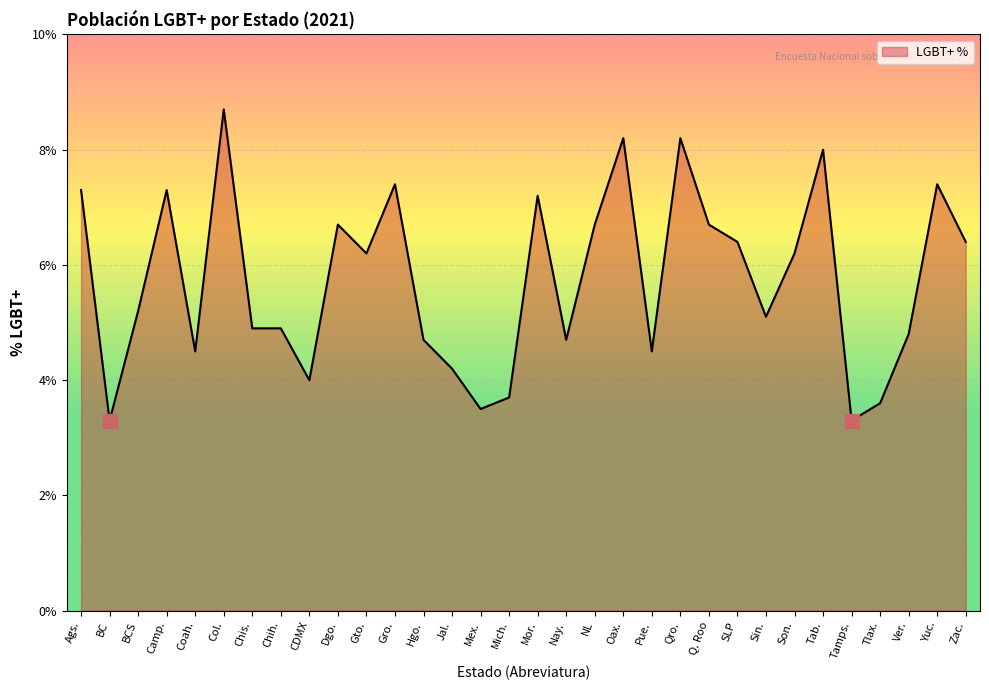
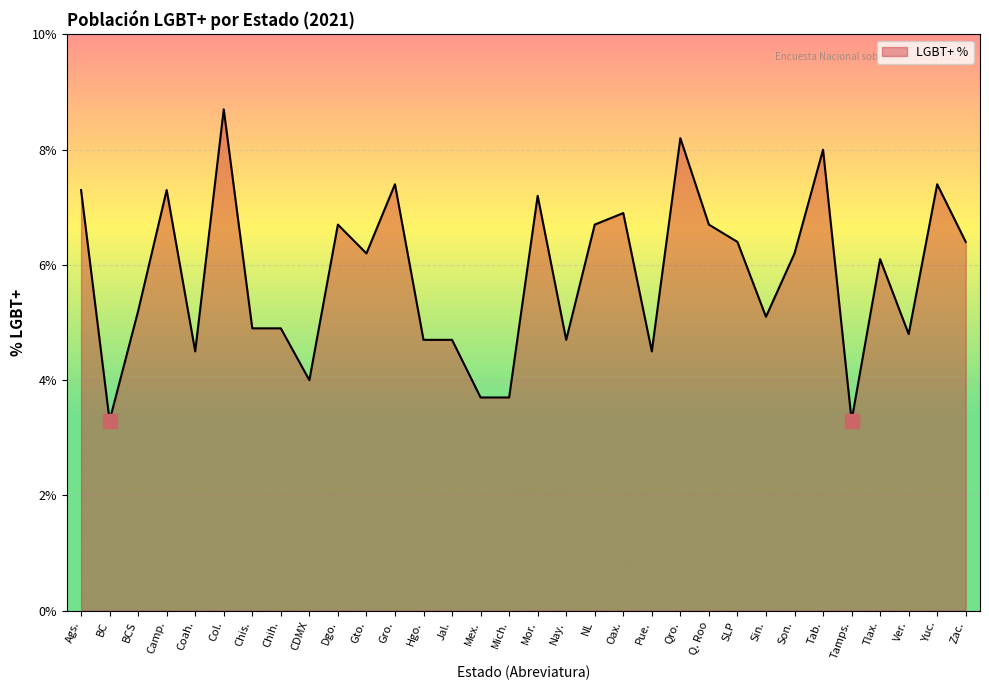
  {
    "LGBT+ %": {
      "Ags.": "7.3%",
      "BCS": "5.2%",
      "Camp.": "7.3%",
      "Coah.": "4.5%",
      "Col.": "8.7%",
      "Chis.": "4.9%",
      "Chih.": "4.9%",
      "CDMX": "4.0%",
      "Dgo.": "6.7%",
      "Gto.": "6.2%",
      "Gro.": "7.4%",
      "Hgo.": "4.7%",
-     "Jal.": "4.2%",
-     "Mex.": "3.5%",
+     "Jal.": "4.7%",
+     "Mex.": "3.7%",
      "Mich.": "3.7%",
      "Mor.": "7.2%",
      "Nay.": "4.7%",
      "NL": "6.7%",
-     "Oax.": "8.2%",
+     "Oax.": "6.9%",
      "Pue.": "4.5%",
      "Qro.": "8.2%",
      "Q. Roo": "6.7%",
      "SLP": "6.4%",
      "Sin.": "5.1%",
      "Son.": "6.2%",
      "Tab.": "8.0%",
-     "Tlax.": "3.6%",
+     "Tlax.": "6.1%",
      "Ver.": "4.8%",
      "Yuc.": "7.4%",
      "Zac.": "6.4%"
    }
  }
